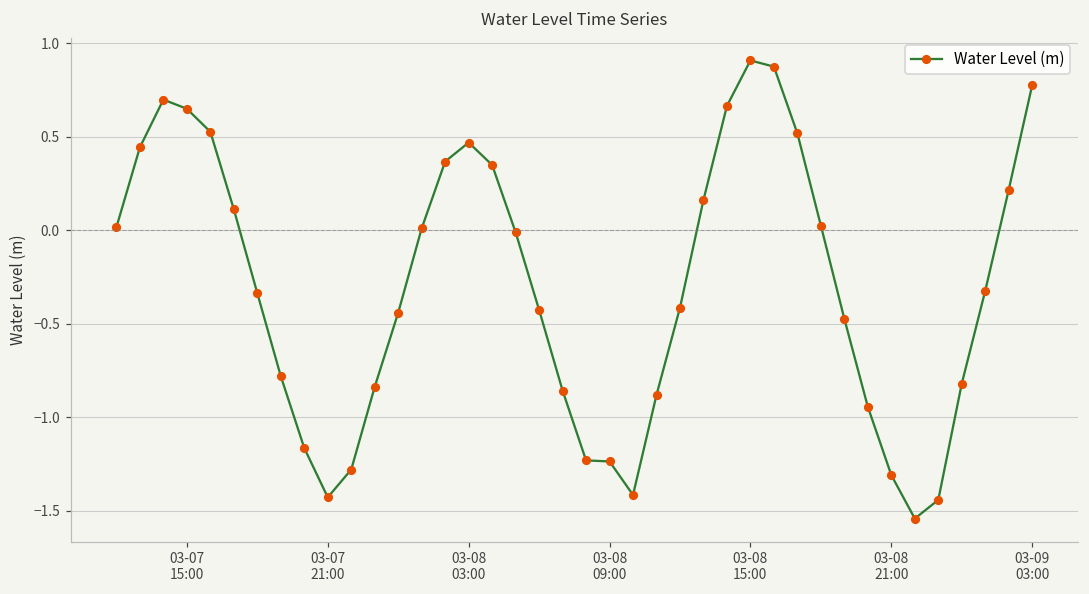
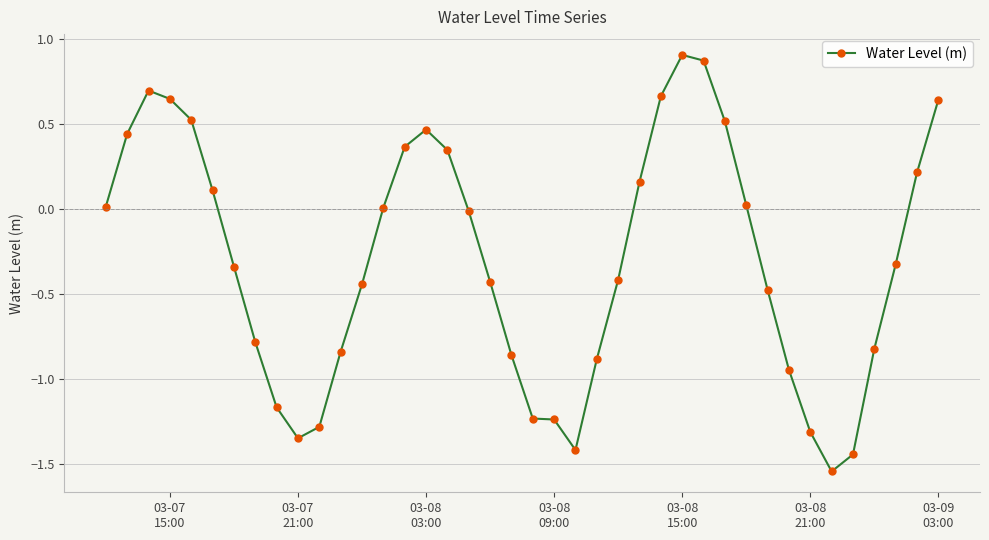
  {
    "03-07 15:00": 0.65,
-   "03-07 21:00": -1.43,
+   "03-07 21:00": -1.35,
    "03-08 03:00": 0.47,
    "03-08 09:00": -1.24,
    "03-08 15:00": 0.91,
    "03-08 21:00": -1.31,
-   "03-09 03:00": 0.78
+   "03-09 03:00": 0.64
  }
